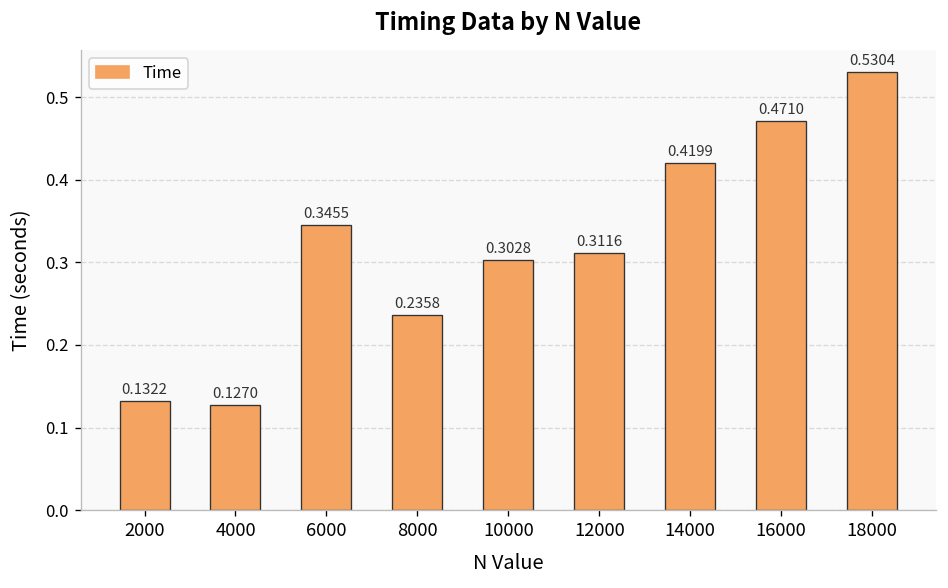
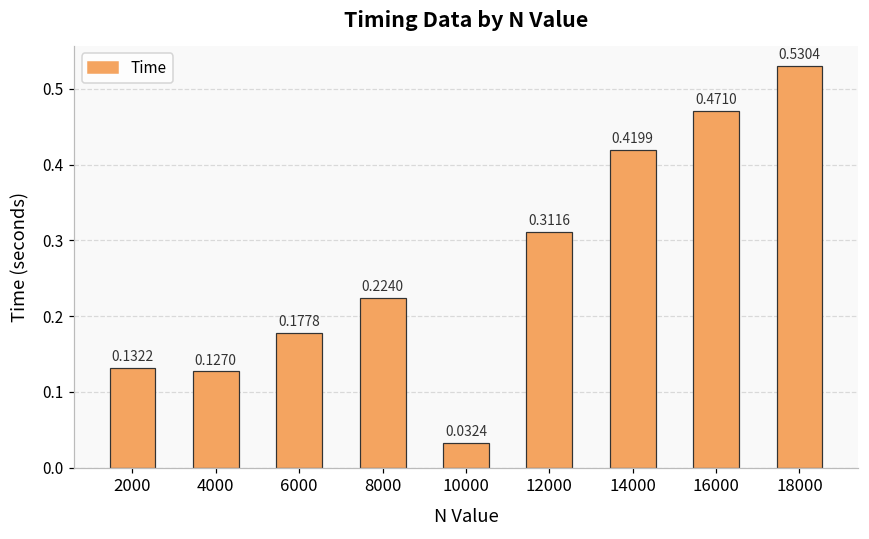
  {
    "2000": 0.1322,
    "4000": 0.1270,
-   "6000": 0.3455,
-   "8000": 0.2358,
-   "10000": 0.3028,
+   "6000": 0.1778,
+   "8000": 0.2240,
+   "10000": 0.0324,
    "12000": 0.3116,
    "14000": 0.4199,
    "16000": 0.4710,
    "18000": 0.5304
  }
